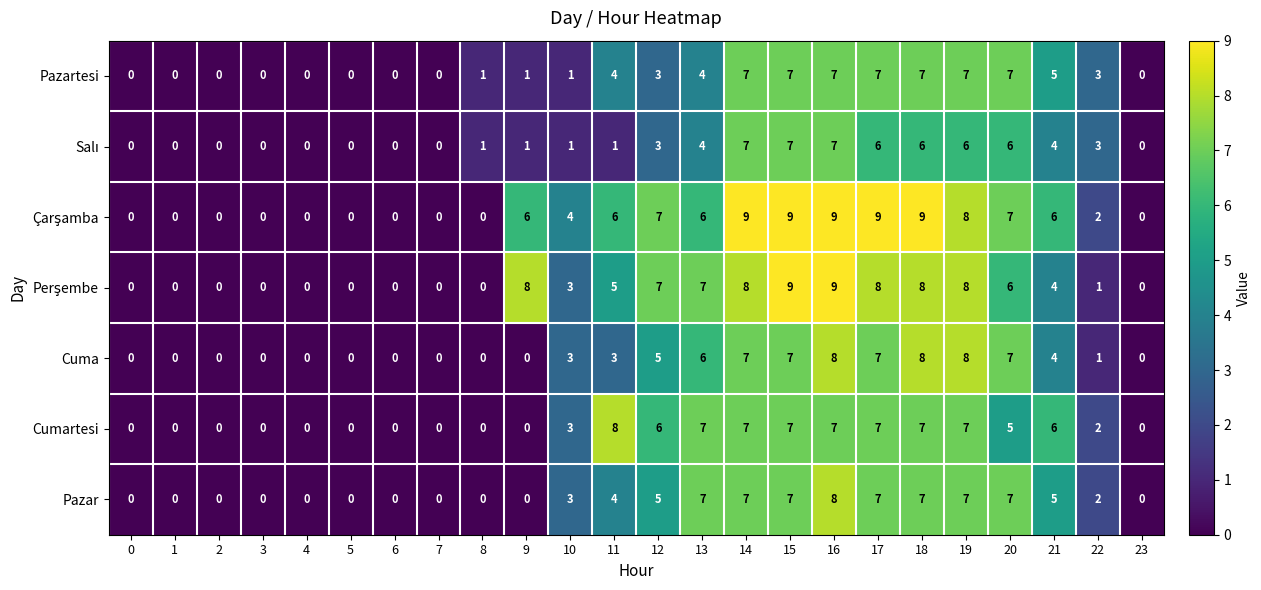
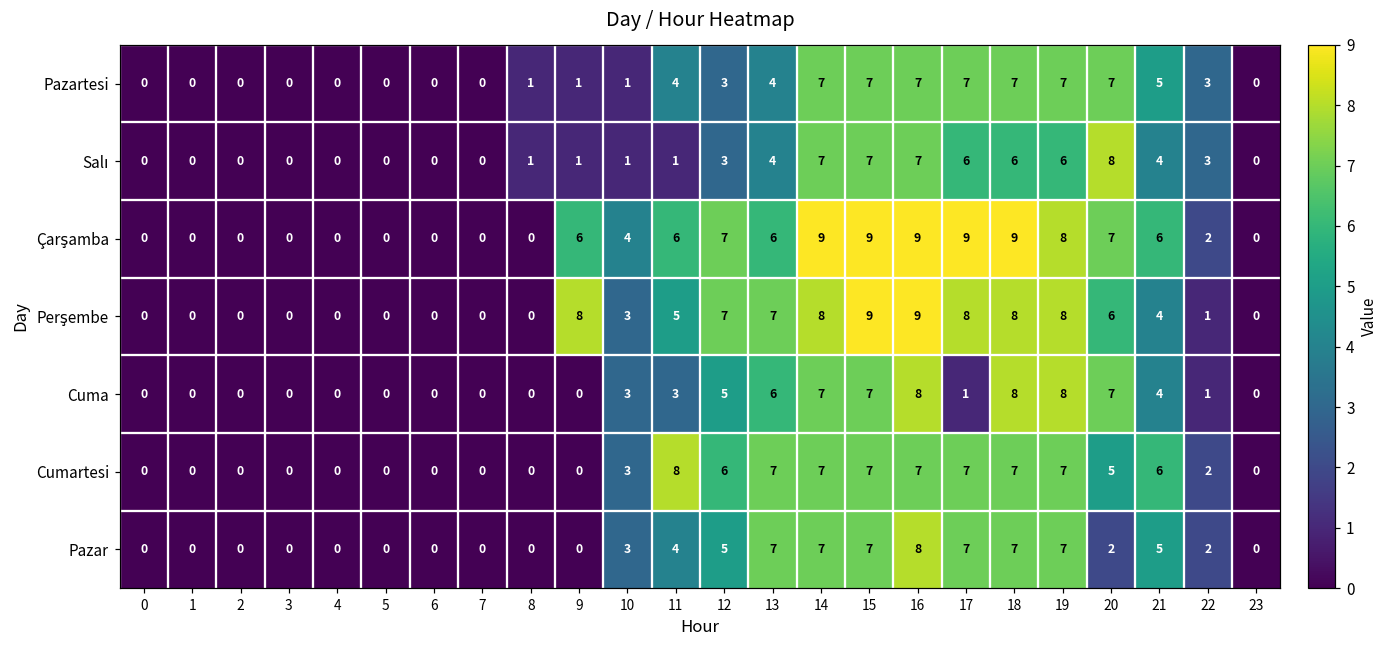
  {
    "Pazartesi": {
      "0": 0,
      "1": 0,
      "2": 0,
      "3": 0,
      "4": 0,
      "5": 0,
      "6": 0,
      "7": 0,
      "8": 1,
      "9": 1,
      "10": 1,
      "11": 4,
      "12": 3,
      "13": 4,
      "14": 7,
      "15": 7,
      "16": 7,
      "17": 7,
      "18": 7,
      "19": 7,
      "20": 7,
      "21": 5,
      "22": 3,
      "23": 0
    },
    "Salı": {
      "0": 0,
      "1": 0,
      "2": 0,
      "3": 0,
      "4": 0,
      "5": 0,
      "6": 0,
      "7": 0,
      "8": 1,
      "9": 1,
      "10": 1,
      "11": 1,
      "12": 3,
      "13": 4,
      "14": 7,
      "15": 7,
      "16": 7,
      "17": 6,
      "18": 6,
      "19": 6,
-     "20": 6,
+     "20": 8,
      "21": 4,
      "22": 3,
      "23": 0
    },
    "Çarşamba": {
      "0": 0,
      "1": 0,
      "2": 0,
      "3": 0,
      "4": 0,
      "5": 0,
      "6": 0,
      "7": 0,
      "8": 0,
      "9": 6,
      "10": 4,
      "11": 6,
      "12": 7,
      "13": 6,
      "14": 9,
      "15": 9,
      "16": 9,
      "17": 9,
      "18": 9,
      "19": 8,
      "20": 7,
      "21": 6,
      "22": 2,
      "23": 0
    },
    "Perşembe": {
      "0": 0,
      "1": 0,
      "2": 0,
      "3": 0,
      "4": 0,
      "5": 0,
      "6": 0,
      "7": 0,
      "8": 0,
      "9": 8,
      "10": 3,
      "11": 5,
      "12": 7,
      "13": 7,
      "14": 8,
      "15": 9,
      "16": 9,
      "17": 8,
      "18": 8,
      "19": 8,
      "20": 6,
      "21": 4,
      "22": 1,
      "23": 0
    },
    "Cuma": {
      "0": 0,
      "1": 0,
      "2": 0,
      "3": 0,
      "4": 0,
      "5": 0,
      "6": 0,
      "7": 0,
      "8": 0,
      "9": 0,
      "10": 3,
      "11": 3,
      "12": 5,
      "13": 6,
      "14": 7,
      "15": 7,
      "16": 8,
-     "17": 7,
+     "17": 1,
      "18": 8,
      "19": 8,
      "20": 7,
      "21": 4,
      "22": 1,
      "23": 0
    },
    "Cumartesi": {
      "0": 0,
      "1": 0,
      "2": 0,
      "3": 0,
      "4": 0,
      "5": 0,
      "6": 0,
      "7": 0,
      "8": 0,
      "9": 0,
      "10": 3,
      "11": 8,
      "12": 6,
      "13": 7,
      "14": 7,
      "15": 7,
      "16": 7,
      "17": 7,
      "18": 7,
      "19": 7,
      "20": 5,
      "21": 6,
      "22": 2,
      "23": 0
    },
    "Pazar": {
      "0": 0,
      "1": 0,
      "2": 0,
      "3": 0,
      "4": 0,
      "5": 0,
      "6": 0,
      "7": 0,
      "8": 0,
      "9": 0,
      "10": 3,
      "11": 4,
      "12": 5,
      "13": 7,
      "14": 7,
      "15": 7,
      "16": 8,
      "17": 7,
      "18": 7,
      "19": 7,
-     "20": 7,
+     "20": 2,
      "21": 5,
      "22": 2,
      "23": 0
    }
  }
